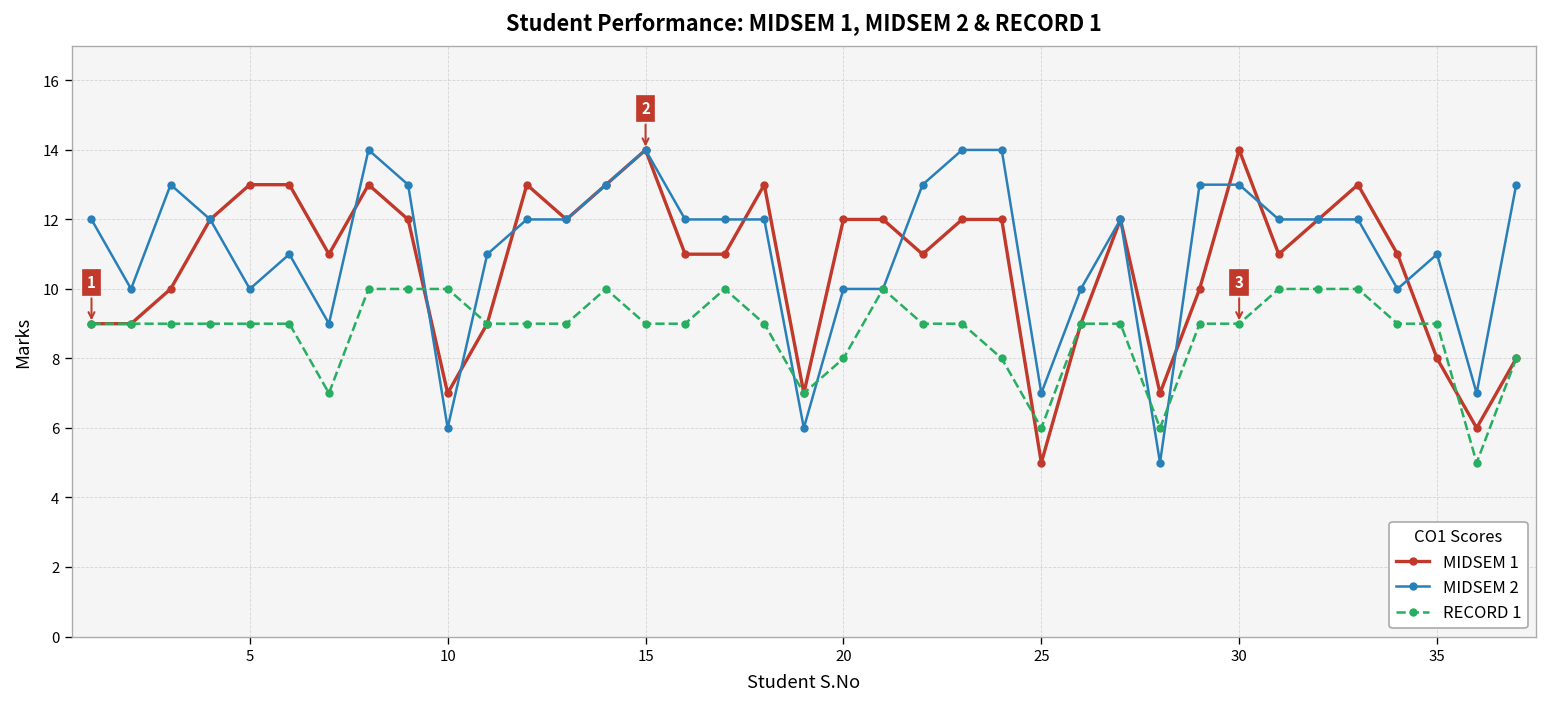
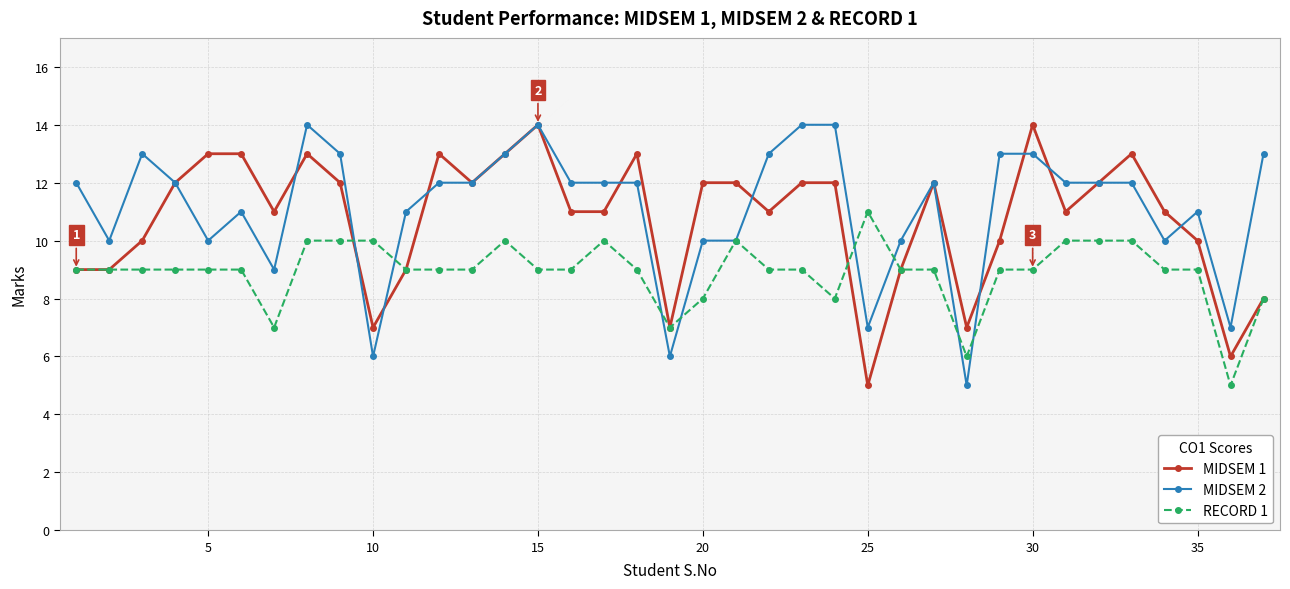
  {
    "MIDSEM 1": {
      "5": 13,
      "10": 7,
      "20": 12,
      "25": 5,
      "30": 14,
-     "35": 8
+     "35": 10
    },
    "MIDSEM 2": {
      "5": 10,
      "10": 6,
      "20": 10,
      "25": 7,
      "30": 13,
      "35": 11
    },
    "RECORD 1": {
      "5": 9,
      "10": 10,
      "15": 9,
      "20": 8,
-     "25": 6,
+     "25": 11,
      "35": 9
    }
  }
